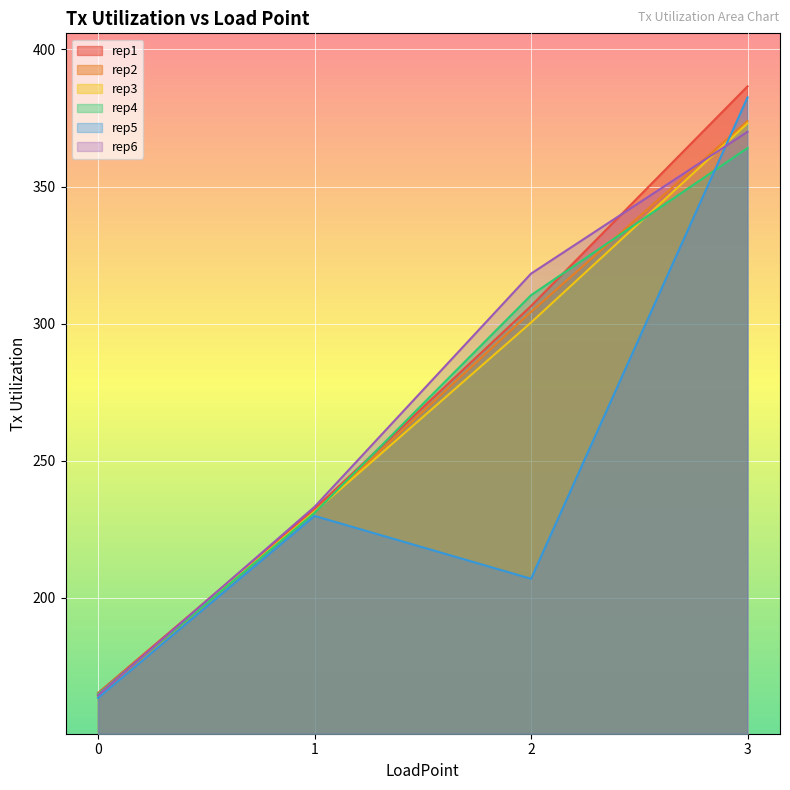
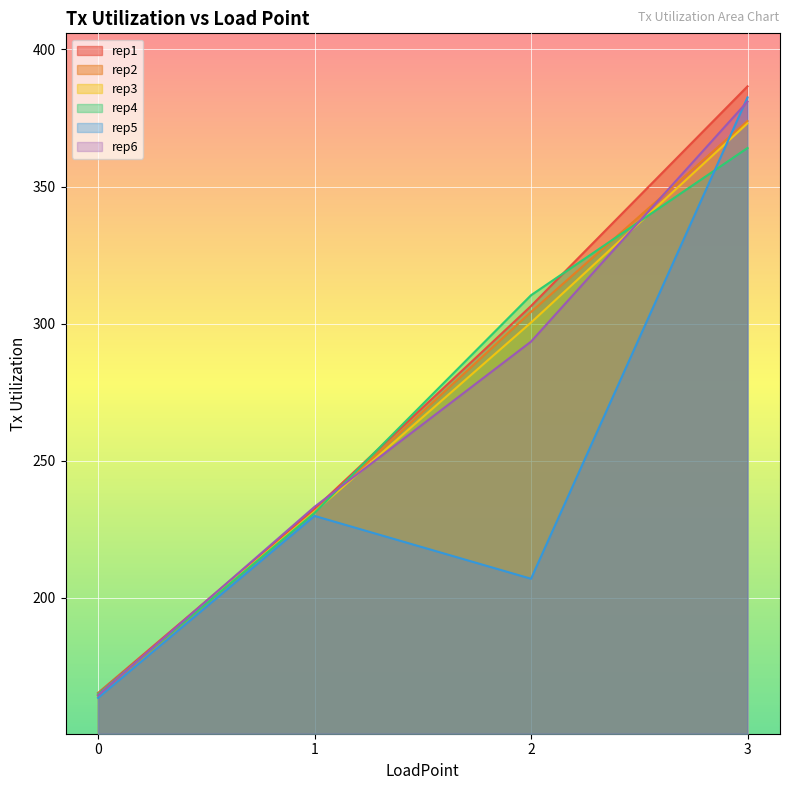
  {
    "rep4": {
      "2": 310,
      "3": 364
    },
    "rep5": {
      "1": 230,
      "2": 207,
      "3": 383
    },
    "rep6": {
-     "2": 318,
-     "3": 370
+     "2": 293,
+     "3": 381
    }
  }
